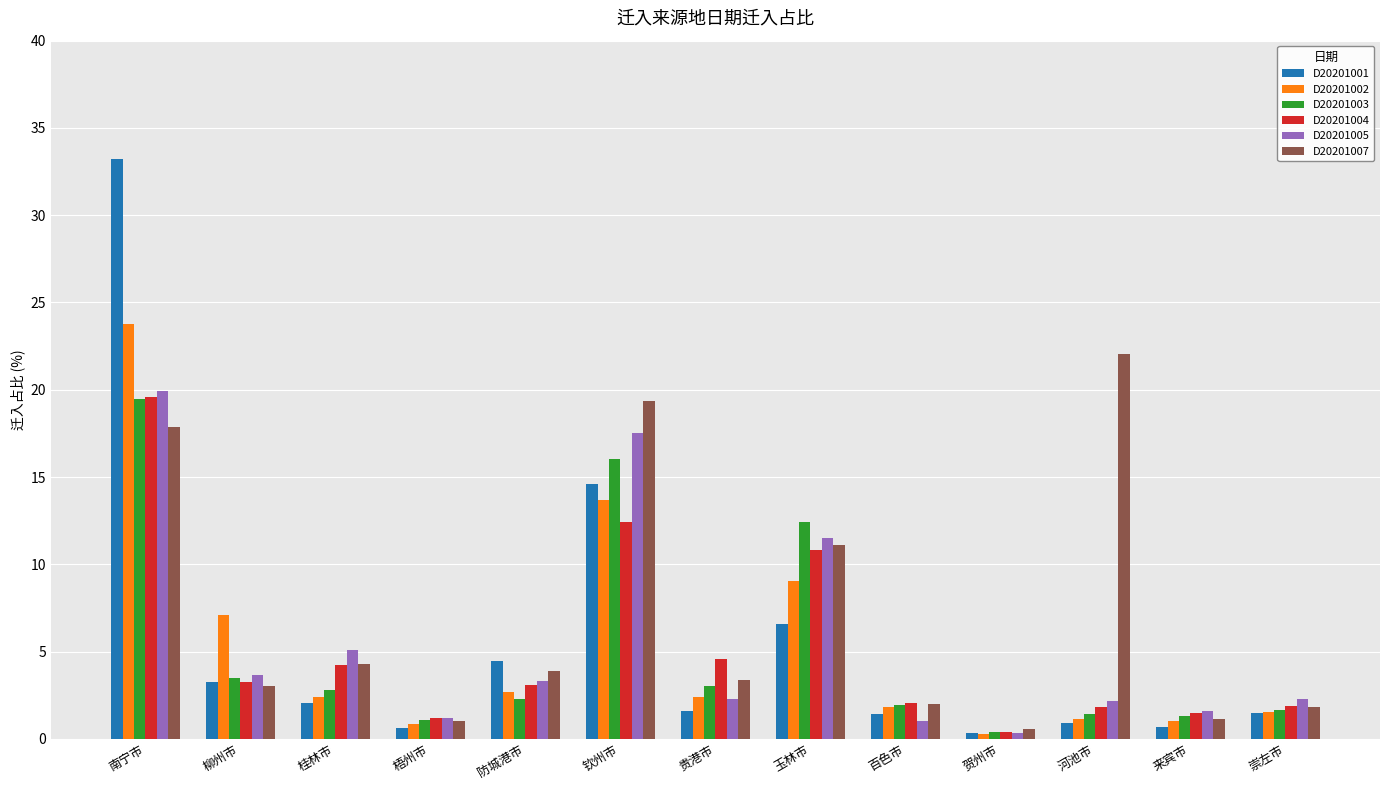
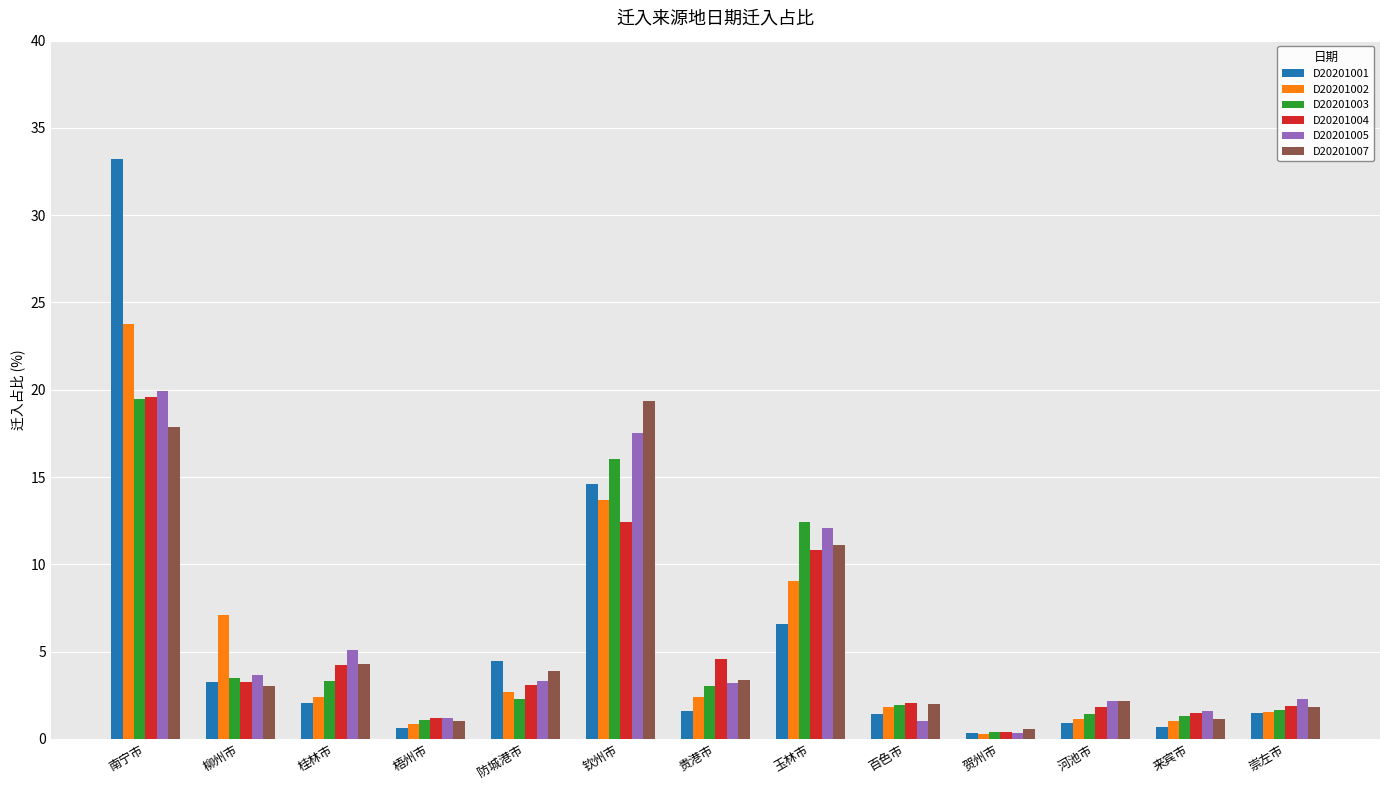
  {
    "D20201001": {
      "南宁市": 33.2,
      "柳州市": 3.3,
      "桂林市": 2.1,
      "梧州市": 0.6,
      "防城港市": 4.5,
      "钦州市": 14.6,
      "贵港市": 1.6,
      "玉林市": 6.6,
      "百色市": 1.4,
      "贺州市": 0.3,
      "河池市": 0.9,
      "来宾市": 0.7,
      "崇左市": 1.5
    },
    "D20201002": {
      "南宁市": 23.8,
      "柳州市": 7.1,
      "桂林市": 2.4,
      "梧州市": 0.9,
      "防城港市": 2.7,
      "钦州市": 13.7,
      "贵港市": 2.4,
      "玉林市": 9.1,
      "百色市": 1.9,
      "贺州市": 0.3,
      "河池市": 1.1,
      "来宾市": 1.0,
      "崇左市": 1.5
    },
    "D20201003": {
      "南宁市": 19.5,
      "柳州市": 3.5,
-     "桂林市": 2.8,
+     "桂林市": 3.3,
      "梧州市": 1.1,
      "防城港市": 2.3,
      "钦州市": 16.0,
      "贵港市": 3.0,
      "玉林市": 12.4,
      "百色市": 1.9,
      "贺州市": 0.4,
      "河池市": 1.4,
      "来宾市": 1.3,
      "崇左市": 1.7
    },
    "D20201004": {
      "南宁市": 19.6,
      "柳州市": 3.3,
      "桂林市": 4.3,
      "梧州市": 1.2,
      "防城港市": 3.1,
      "钦州市": 12.4,
      "贵港市": 4.6,
      "玉林市": 10.8,
      "百色市": 2.1,
      "贺州市": 0.4,
      "河池市": 1.9,
      "来宾市": 1.5,
      "崇左市": 1.9
    },
    "D20201005": {
      "南宁市": 19.9,
      "柳州市": 3.7,
      "桂林市": 5.1,
      "梧州市": 1.2,
      "防城港市": 3.3,
      "钦州市": 17.5,
-     "贵港市": 2.3,
-     "玉林市": 11.5,
+     "贵港市": 3.2,
+     "玉林市": 12.1,
      "百色市": 1.0,
      "贺州市": 0.3,
      "河池市": 2.2,
      "来宾市": 1.6,
      "崇左市": 2.3
    },
    "D20201007": {
      "南宁市": 17.9,
      "柳州市": 3.0,
      "桂林市": 4.3,
      "梧州市": 1.0,
      "防城港市": 3.9,
      "钦州市": 19.4,
      "贵港市": 3.4,
      "玉林市": 11.1,
      "百色市": 2.0,
      "贺州市": 0.6,
-     "河池市": 22.1,
+     "河池市": 2.2,
      "来宾市": 1.1,
      "崇左市": 1.9
    }
  }
